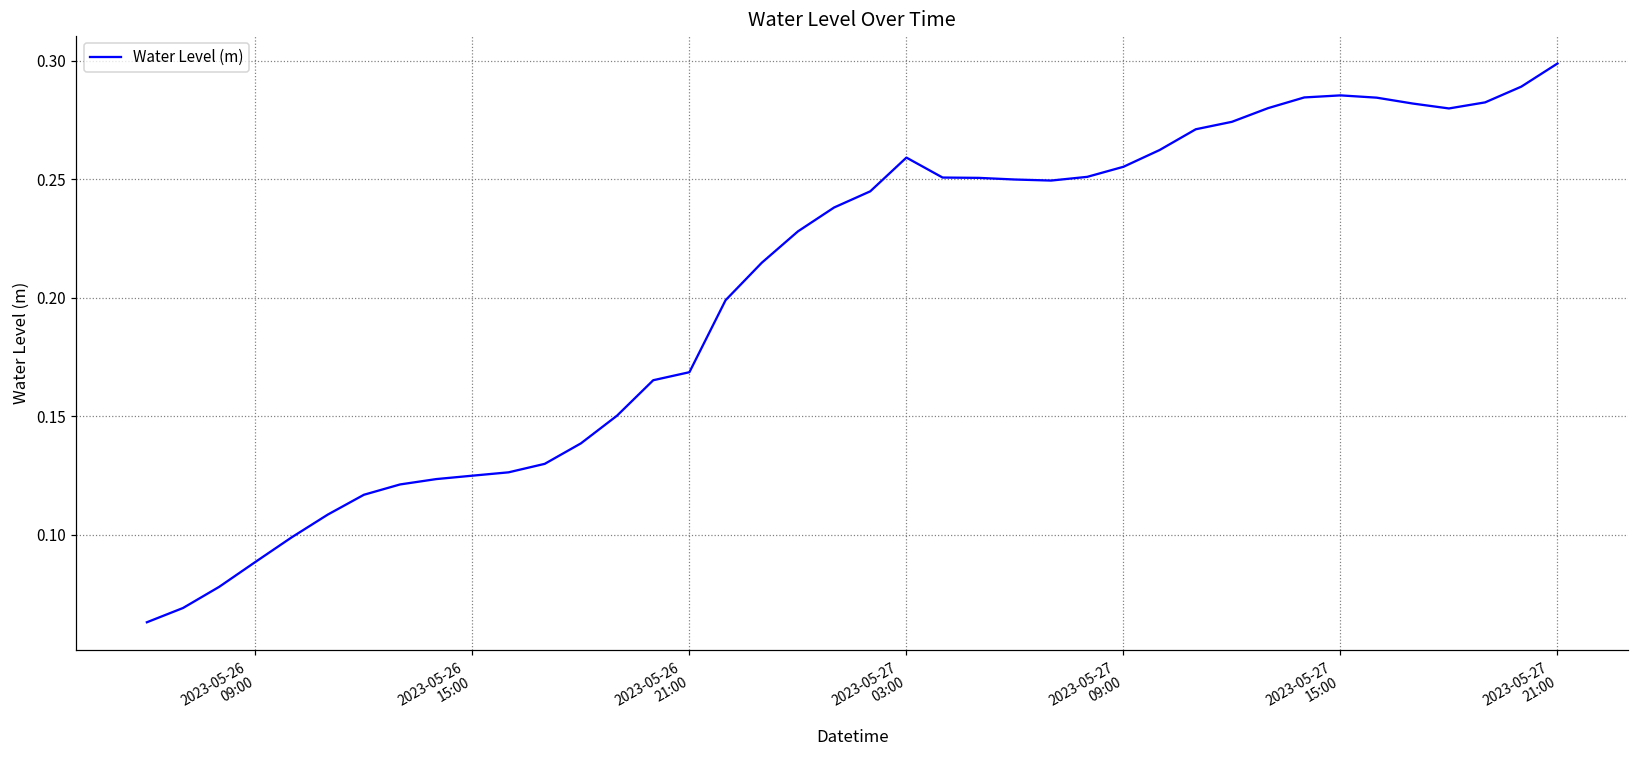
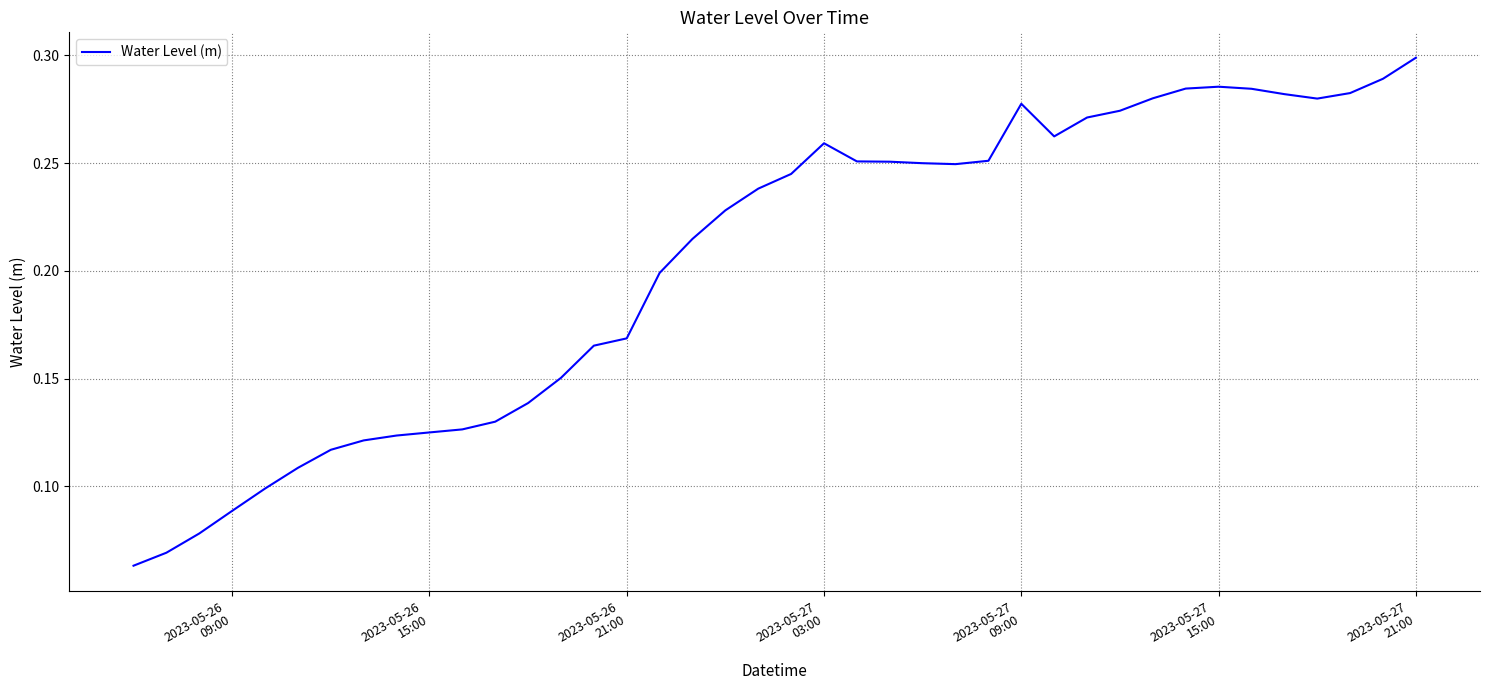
  {
    "2023-05-26 09:00": 0.089,
    "2023-05-26 15:00": 0.125,
    "2023-05-26 21:00": 0.169,
    "2023-05-27 03:00": 0.259,
-   "2023-05-27 09:00": 0.255,
+   "2023-05-27 09:00": 0.278,
    "2023-05-27 15:00": 0.285,
    "2023-05-27 21:00": 0.299
  }
